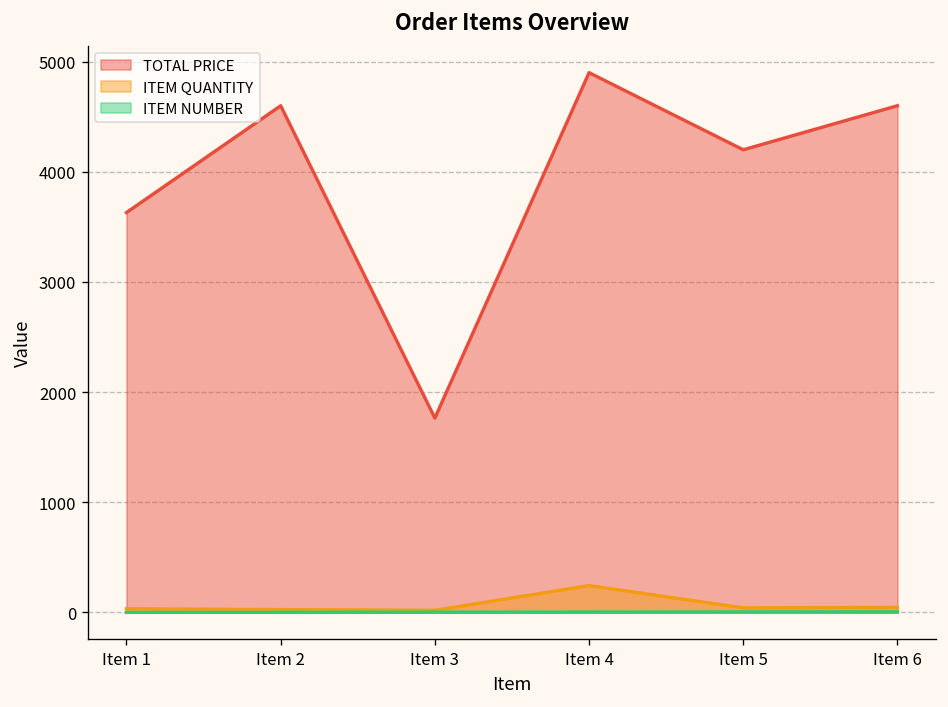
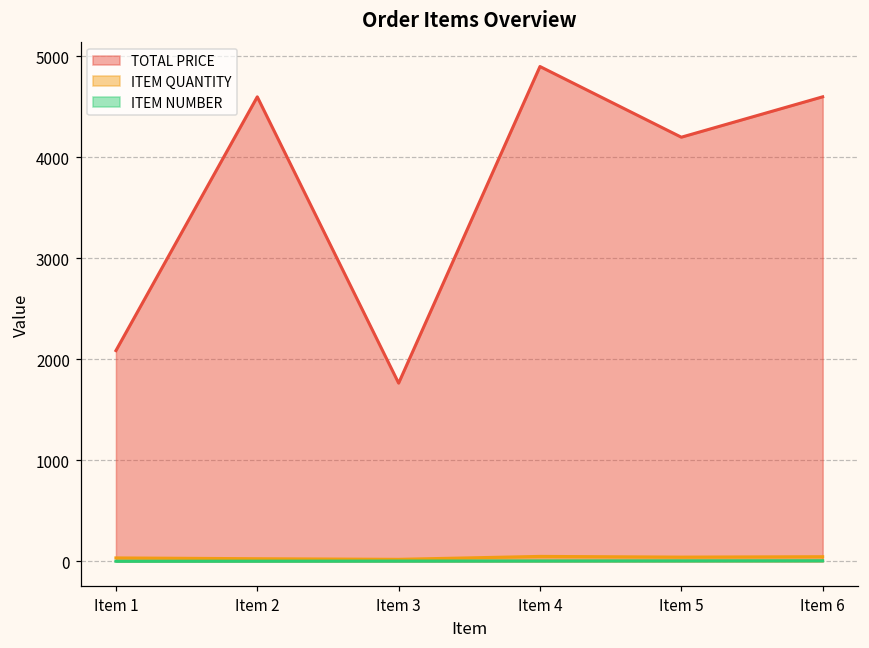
  {
    "TOTAL PRICE": {
-     "Item 1": 3600,
+     "Item 1": 2100,
      "Item 2": 4600,
      "Item 3": 1800,
      "Item 4": 4900,
      "Item 5": 4200,
      "Item 6": 4600
    },
    "ITEM QUANTITY": {
      "Item 1": 0,
-     "Item 4": 200,
+     "Item 4": 0,
      "Item 5": 0,
      "Item 6": 0
    },
    "ITEM NUMBER": {
      "Item 1": 0,
      "Item 4": 0,
      "Item 5": 0,
      "Item 6": 0
    }
  }
